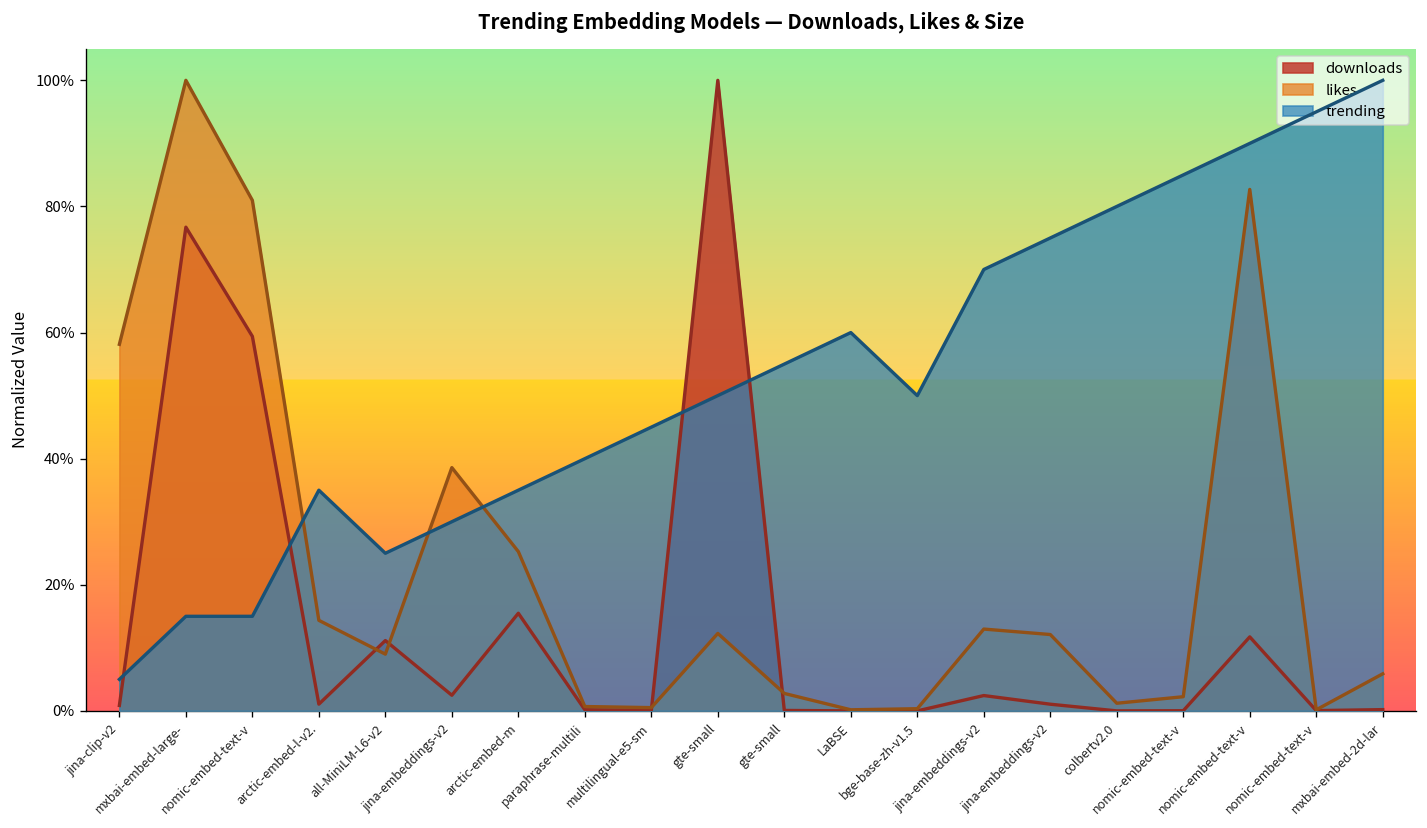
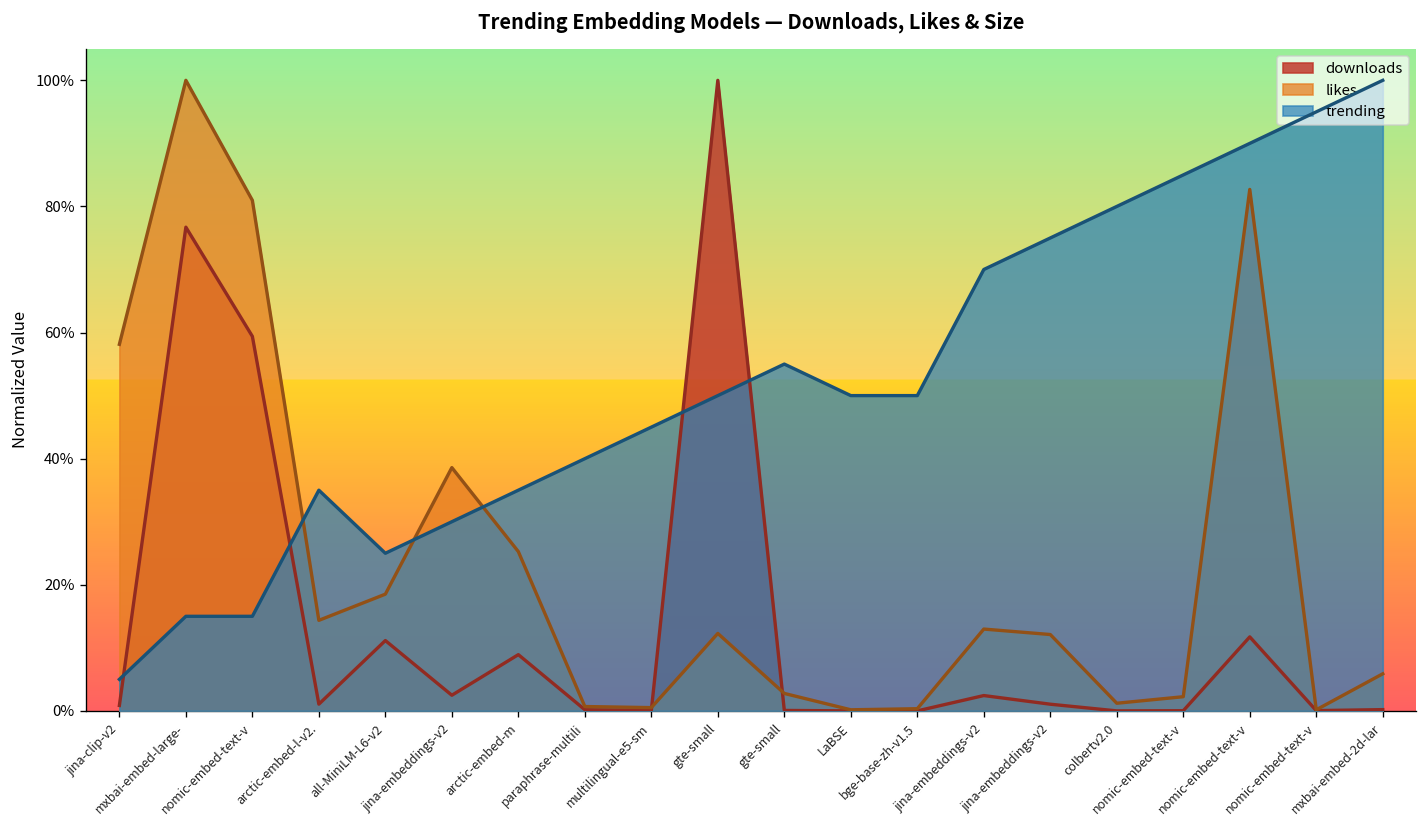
  {
    "downloads": {
      "jina-clip-v2": "1%",
      "mxbai-embed-large-": "77%",
      "arctic-embed-l-v2.": "1%",
      "all-MiniLM-L6-v2": "11%",
-     "arctic-embed-m": "15%",
+     "arctic-embed-m": "9%",
      "paraphrase-multili": "0%",
      "colbertv2.0": "0%",
      "mxbai-embed-2d-lar": "0%"
    },
    "likes": {
      "jina-clip-v2": "58%",
      "mxbai-embed-large-": "100%",
      "arctic-embed-l-v2.": "14%",
-     "all-MiniLM-L6-v2": "9%",
+     "all-MiniLM-L6-v2": "19%",
      "arctic-embed-m": "25%",
      "paraphrase-multili": "1%",
      "colbertv2.0": "1%",
      "mxbai-embed-2d-lar": "6%"
    },
    "trending": {
      "jina-clip-v2": "5%",
      "mxbai-embed-large-": "15%",
      "arctic-embed-l-v2.": "35%",
      "all-MiniLM-L6-v2": "25%",
      "arctic-embed-m": "35%",
      "paraphrase-multili": "40%",
      "multilingual-e5-sm": "45%",
-     "LaBSE": "60%",
+     "LaBSE": "50%",
      "bge-base-zh-v1.5": "50%",
      "colbertv2.0": "80%"
    }
  }
